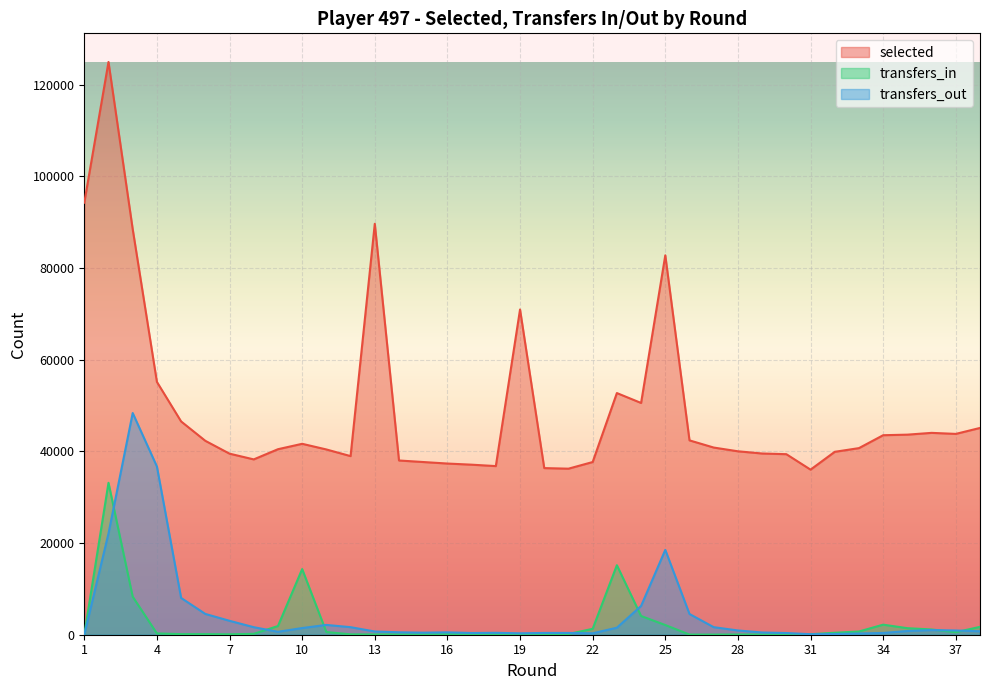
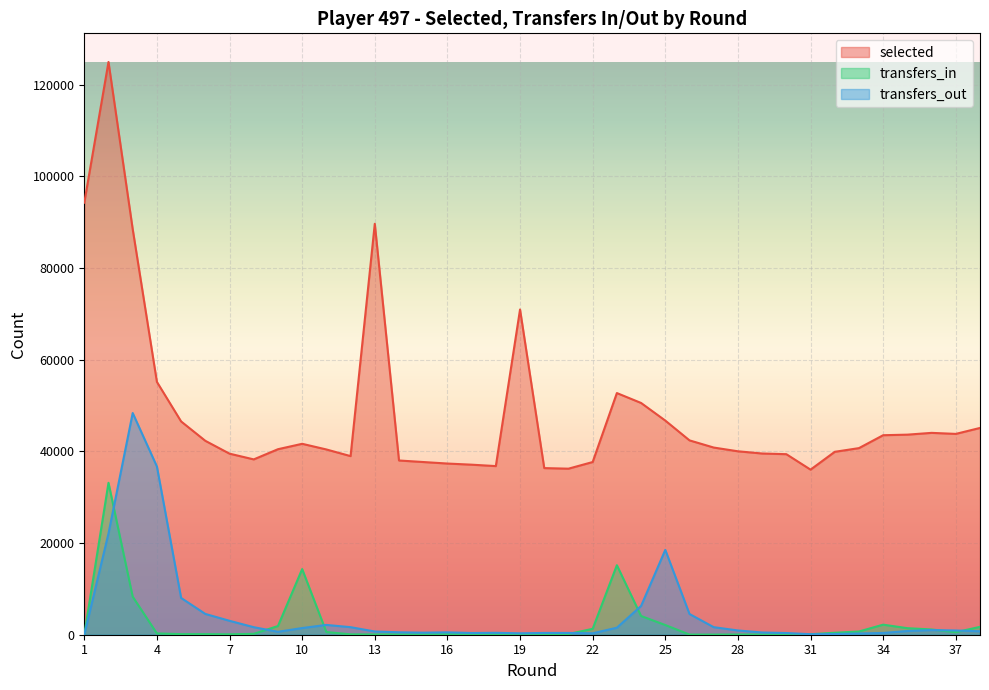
  {
    "selected": {
      "1": 94000,
      "4": 55000,
      "7": 40000,
      "10": 42000,
      "13": 90000,
      "16": 37000,
      "19": 71000,
      "22": 38000,
-     "25": 83000,
+     "25": 47000,
      "28": 40000,
      "31": 36000,
      "34": 44000,
      "37": 44000
    },
    "transfers_in": {
      "4": 0,
      "7": 0,
      "10": 14000,
      "13": 0,
      "22": 1000,
      "25": 2000,
      "28": 0,
      "34": 2000
    },
    "transfers_out": {
      "4": 37000,
      "7": 3000,
      "10": 1000,
      "13": 1000,
      "22": 0,
      "25": 19000,
      "28": 1000,
      "34": 0
    }
  }
